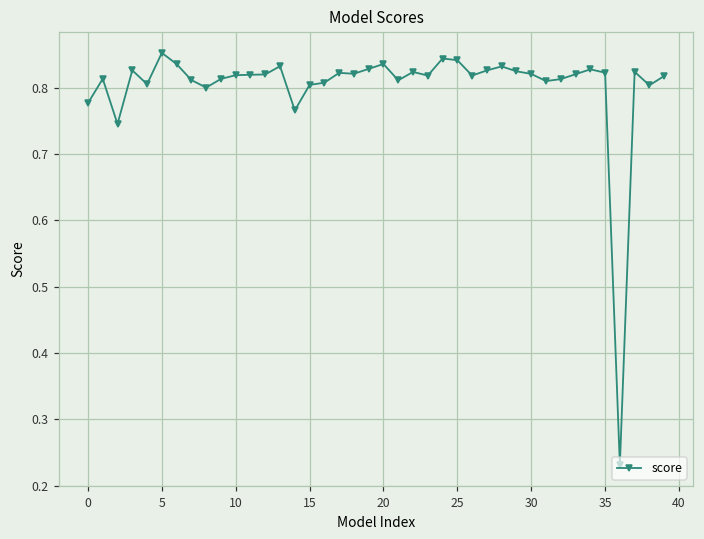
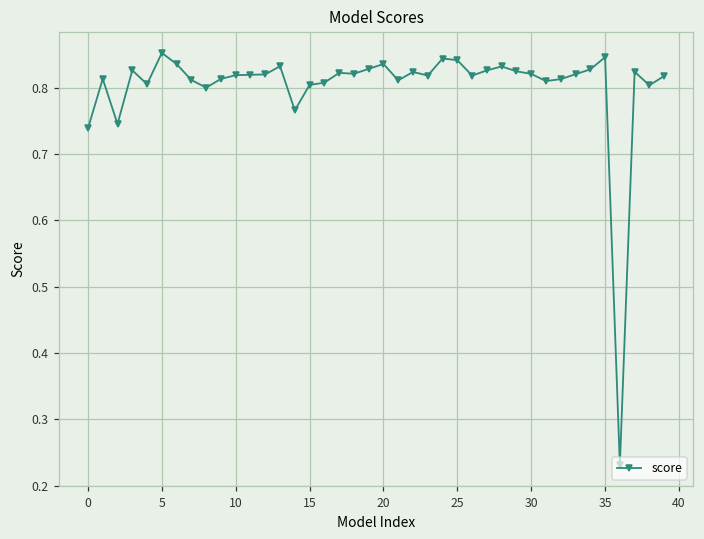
  {
-   "0": 0.78,
+   "0": 0.74,
    "5": 0.85,
    "10": 0.82,
    "15": 0.80,
    "20": 0.84,
    "25": 0.84,
    "30": 0.82,
-   "35": 0.82
+   "35": 0.85
  }
